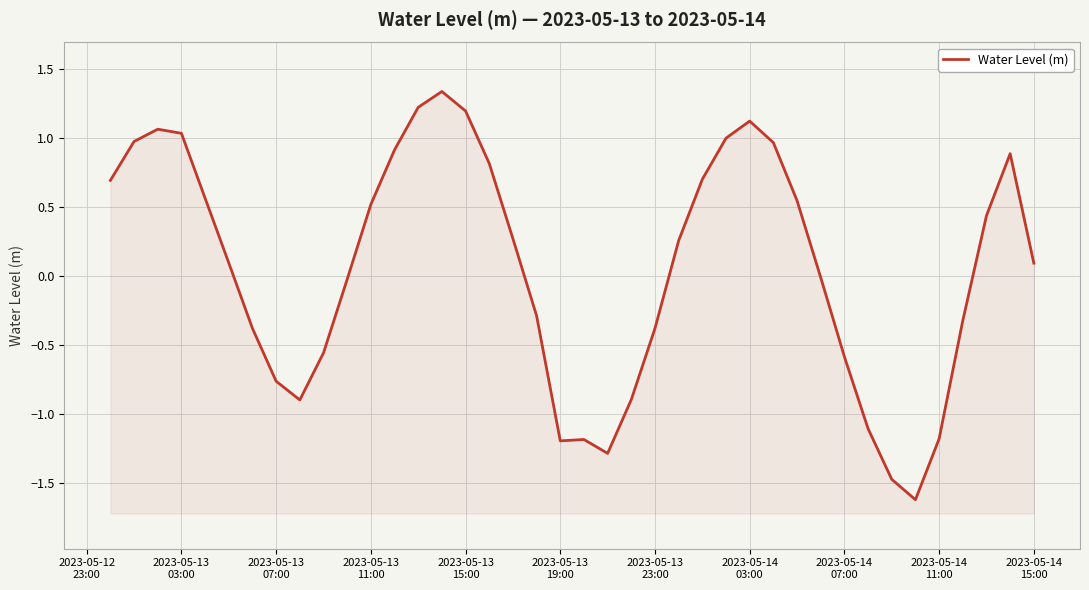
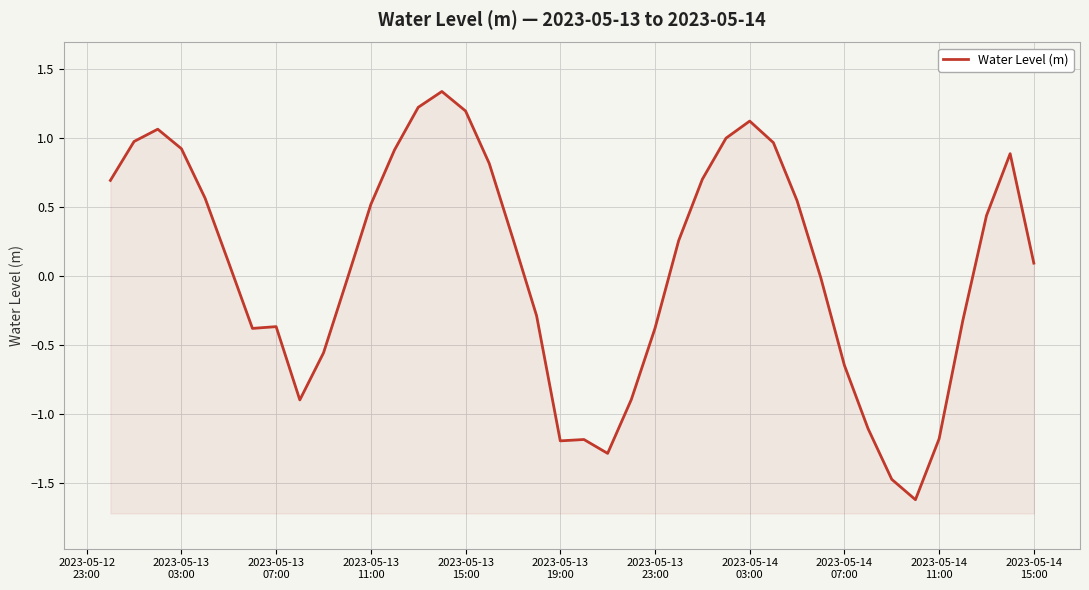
  {
-   "2023-05-13 03:00": 1.03,
-   "2023-05-13 07:00": -0.76,
+   "2023-05-13 03:00": 0.92,
+   "2023-05-13 07:00": -0.37,
    "2023-05-13 11:00": 0.52,
    "2023-05-13 15:00": 1.19,
    "2023-05-13 19:00": -1.19,
    "2023-05-13 23:00": -0.38,
    "2023-05-14 03:00": 1.12,
-   "2023-05-14 07:00": -0.58,
+   "2023-05-14 07:00": -0.65,
    "2023-05-14 11:00": -1.18,
    "2023-05-14 15:00": 0.09
  }
